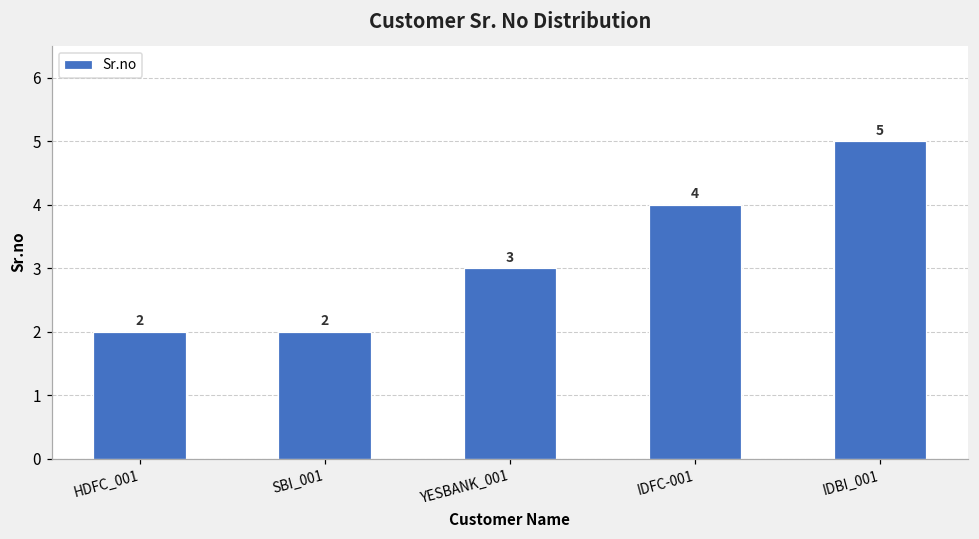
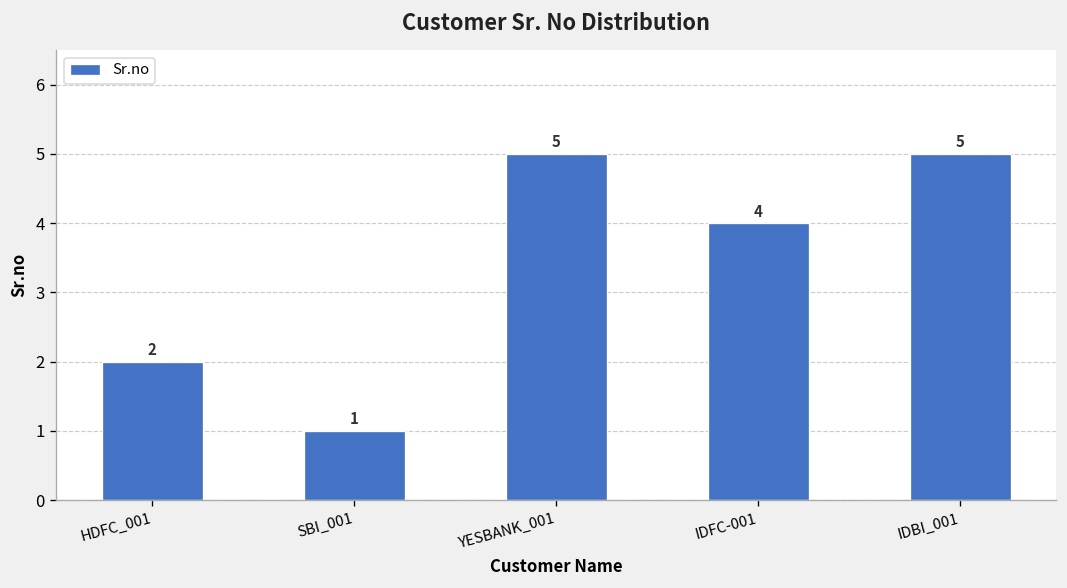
  {
    "HDFC_001": 2,
-   "SBI_001": 2,
-   "YESBANK_001": 3,
+   "SBI_001": 1,
+   "YESBANK_001": 5,
    "IDFC-001": 4,
    "IDBI_001": 5
  }
